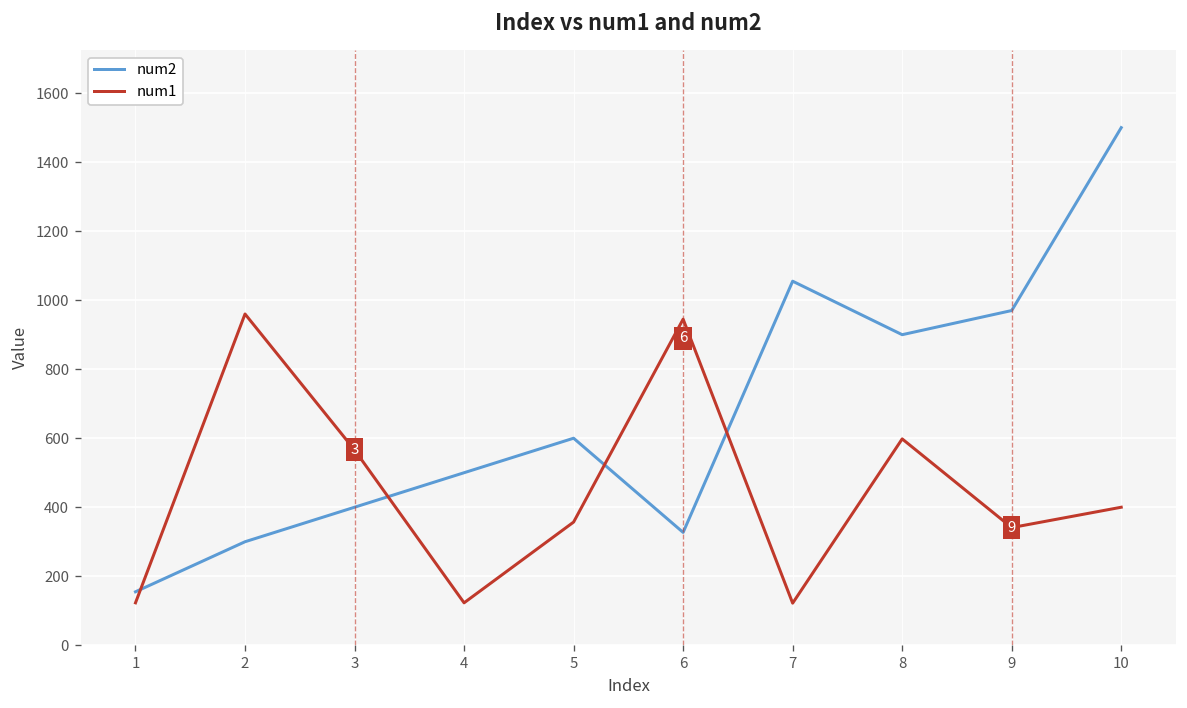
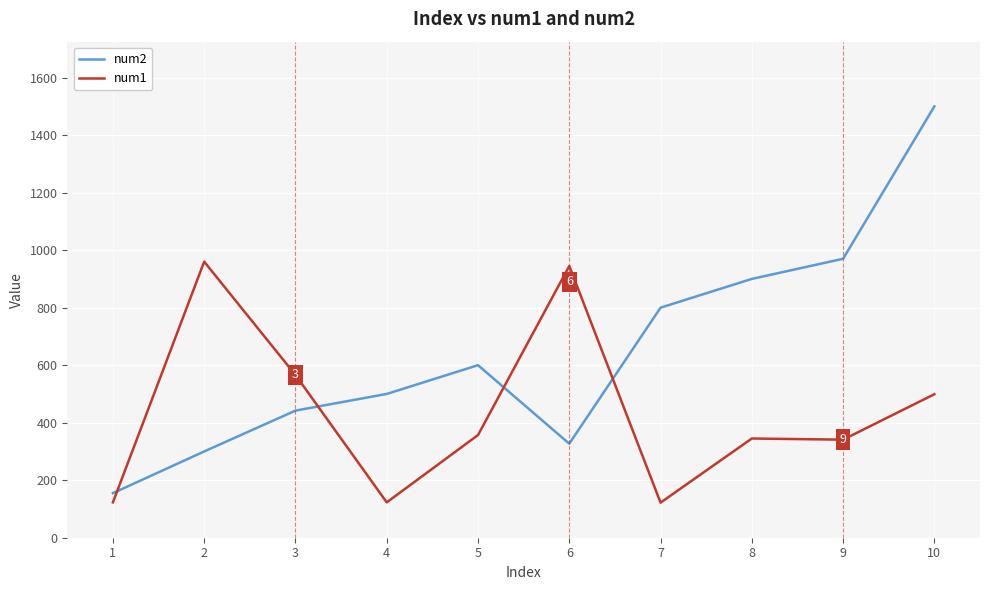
  {
    "num2": {
      "1": 160,
      "2": 300,
-     "3": 400,
+     "3": 440,
      "4": 500,
      "5": 600,
      "6": 330,
-     "7": 1060,
+     "7": 800,
      "8": 900,
      "9": 970,
      "10": 1500
    },
    "num1": {
      "1": 120,
      "2": 960,
      "4": 120,
      "5": 360,
      "7": 120,
-     "8": 600,
-     "10": 400
+     "8": 350,
+     "10": 500
    }
  }
